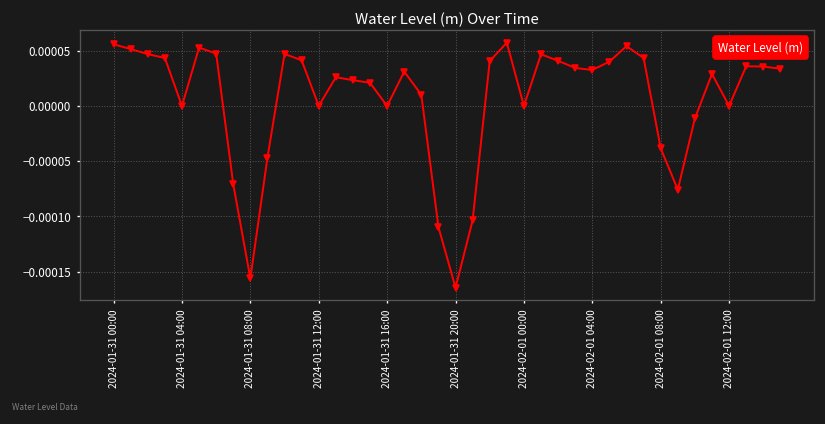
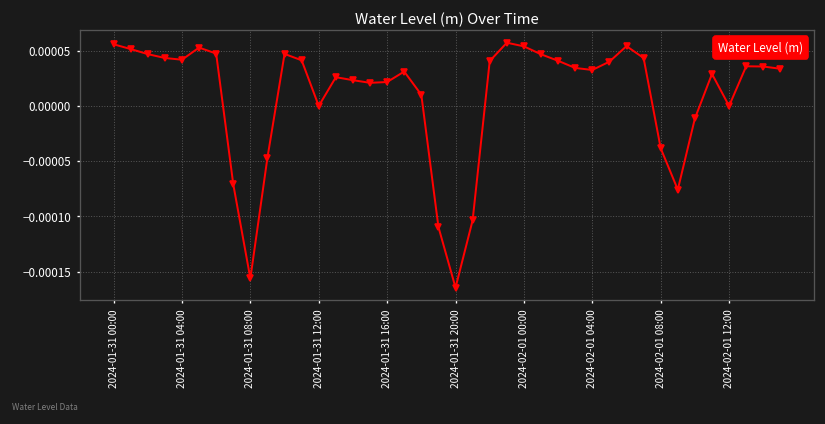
  {
    "2024-01-31 00:00": 0.00006,
-   "2024-01-31 04:00": 0.00000,
+   "2024-01-31 04:00": 0.00004,
    "2024-01-31 08:00": -0.00016,
    "2024-01-31 12:00": 0.00000,
-   "2024-01-31 16:00": 0.00000,
+   "2024-01-31 16:00": 0.00002,
    "2024-01-31 20:00": -0.00016,
-   "2024-02-01 00:00": 0.0000,
+   "2024-02-01 00:00": 0.0001,
    "2024-02-01 04:00": 0.00003,
    "2024-02-01 08:00": -0.00004,
    "2024-02-01 12:00": 0.00000
  }
